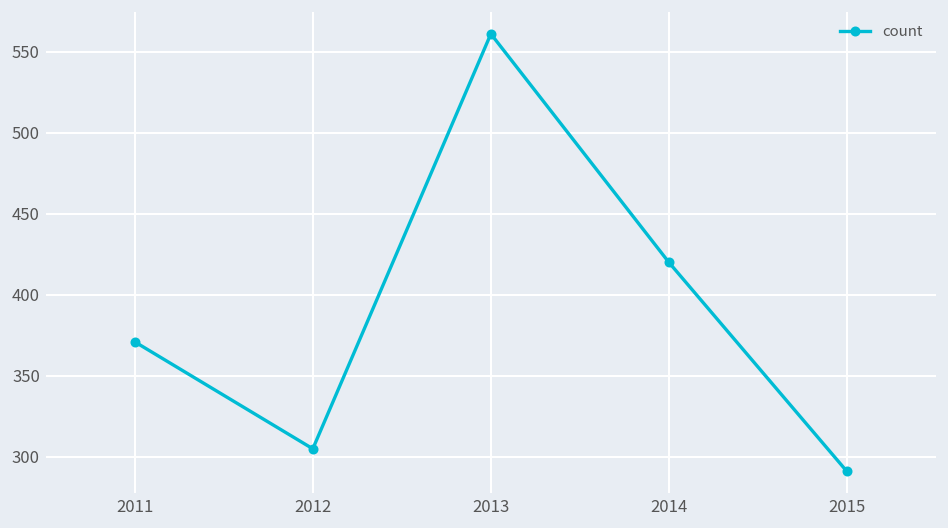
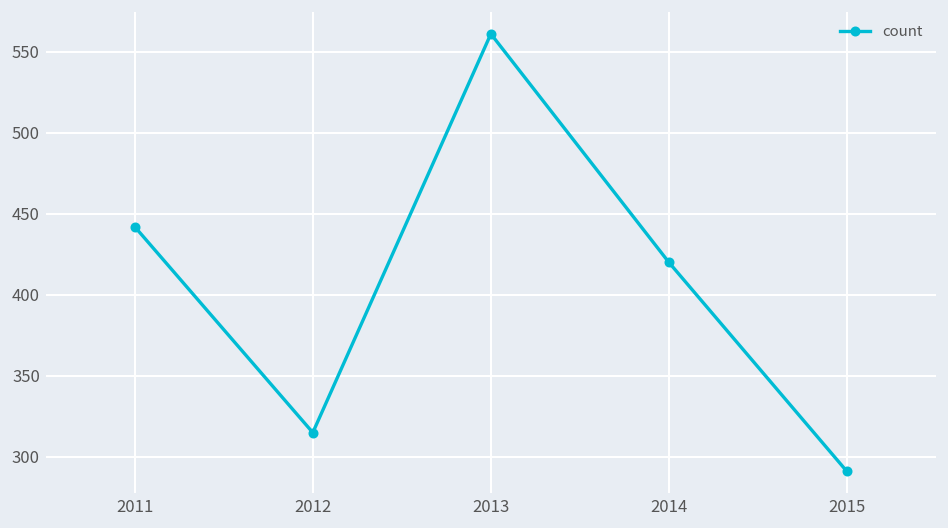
  {
-   "2011": 371,
-   "2012": 305,
+   "2011": 442,
+   "2012": 315,
    "2013": 561,
    "2014": 420,
    "2015": 291
  }
